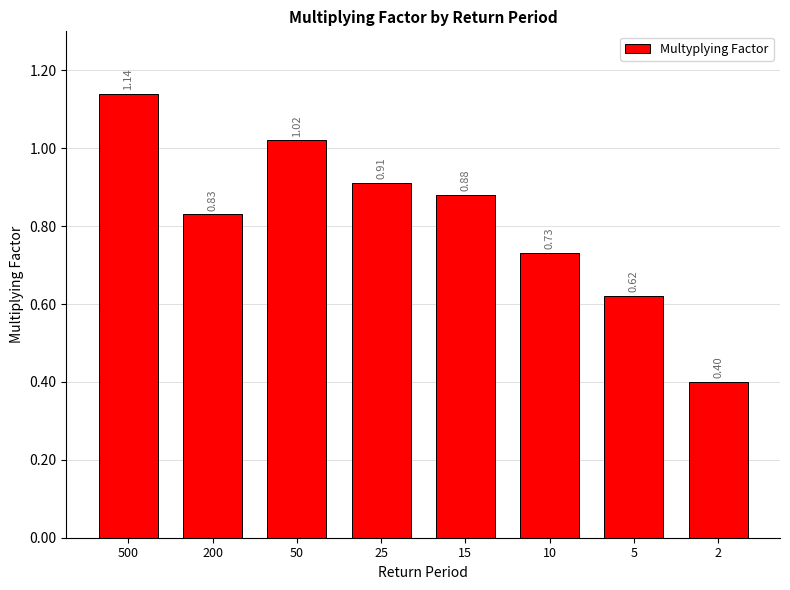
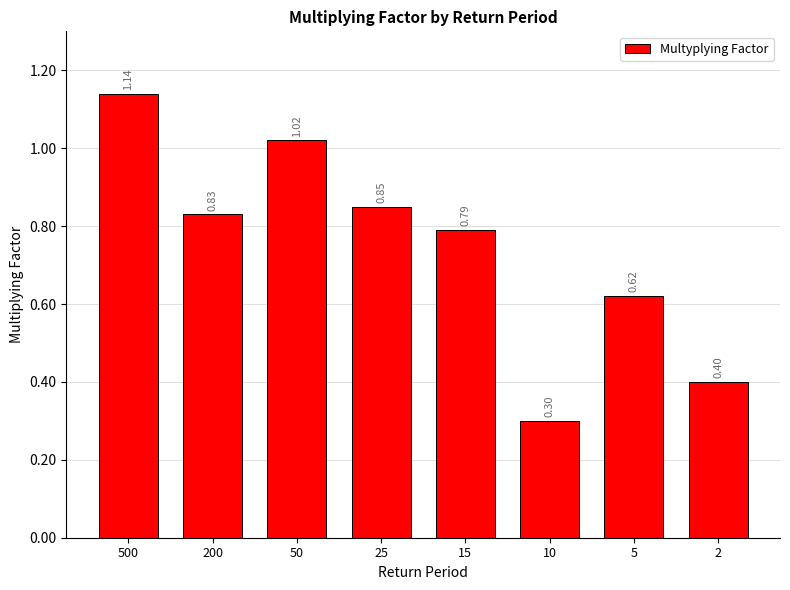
  {
    "500": 1.14,
    "200": 0.83,
    "50": 1.02,
-   "25": 0.91,
-   "15": 0.88,
-   "10": 0.73,
+   "25": 0.85,
+   "15": 0.79,
+   "10": 0.30,
    "5": 0.62,
    "2": 0.40
  }
